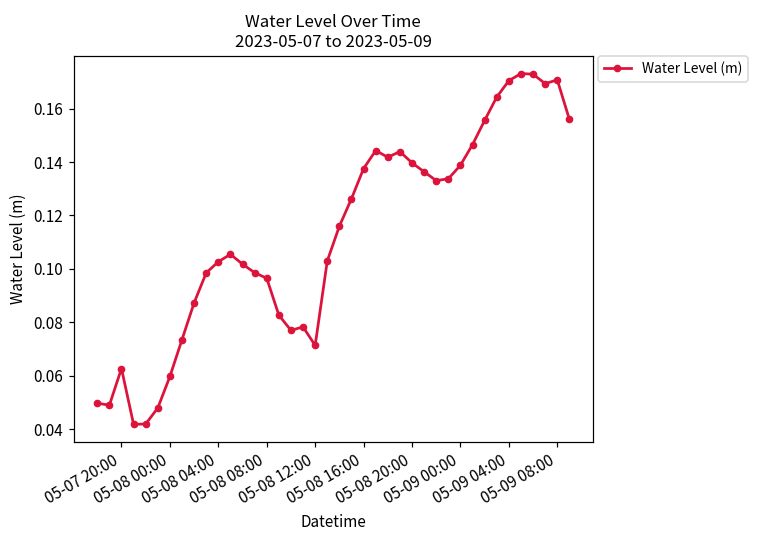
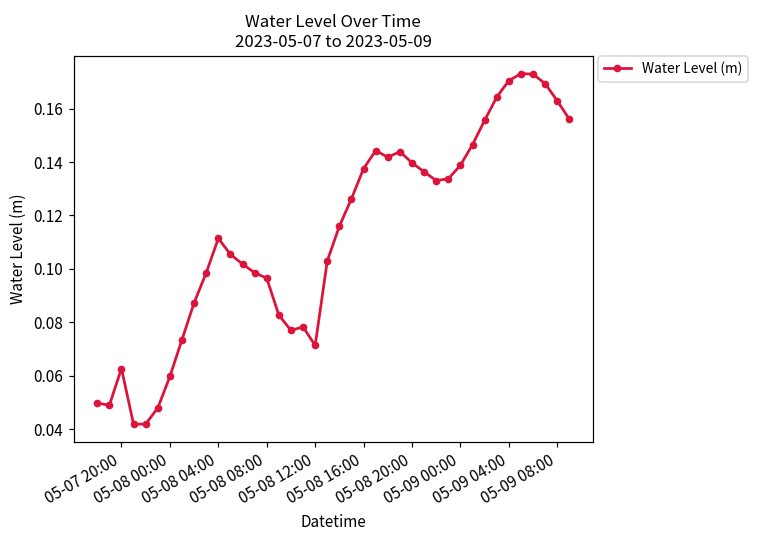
  {
    "05-07 20:00": 0.063,
    "05-08 00:00": 0.060,
-   "05-08 04:00": 0.103,
+   "05-08 04:00": 0.111,
    "05-08 08:00": 0.096,
    "05-08 12:00": 0.071,
    "05-08 16:00": 0.138,
    "05-08 20:00": 0.140,
    "05-09 00:00": 0.139,
    "05-09 04:00": 0.170,
-   "05-09 08:00": 0.171
+   "05-09 08:00": 0.163
  }
